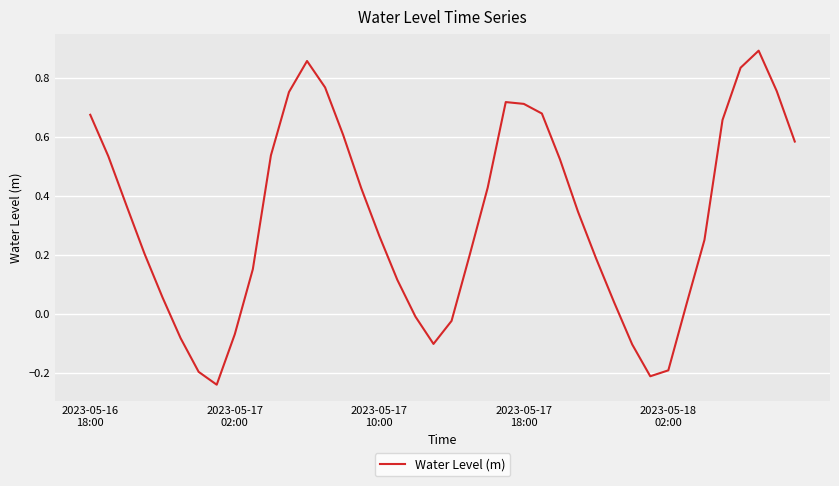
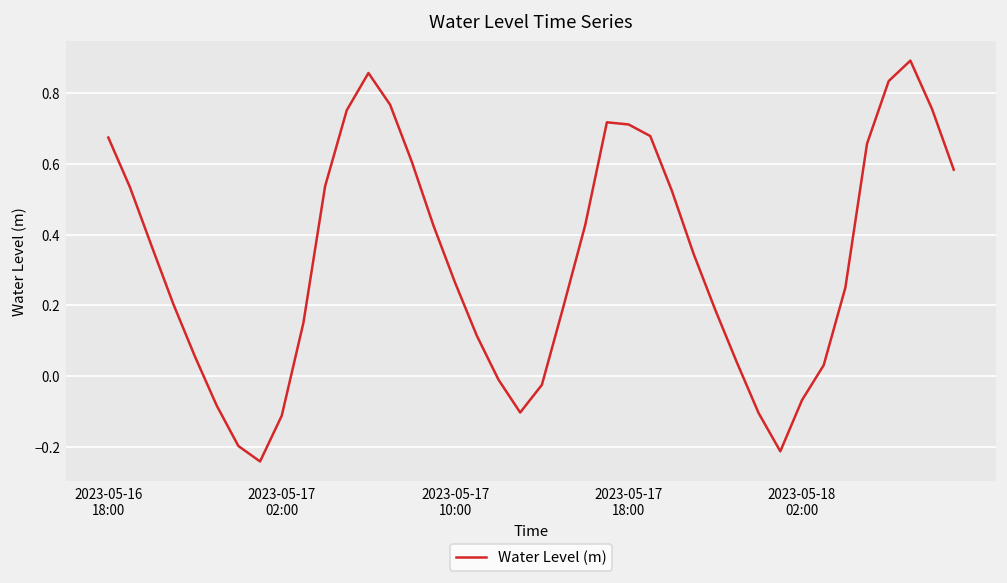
  {
    "2023-05-16 18:00": 0.67,
-   "2023-05-17 02:00": -0.07,
+   "2023-05-17 02:00": -0.11,
    "2023-05-17 10:00": 0.26,
    "2023-05-17 18:00": 0.71,
-   "2023-05-18 02:00": -0.19
+   "2023-05-18 02:00": -0.07
  }
